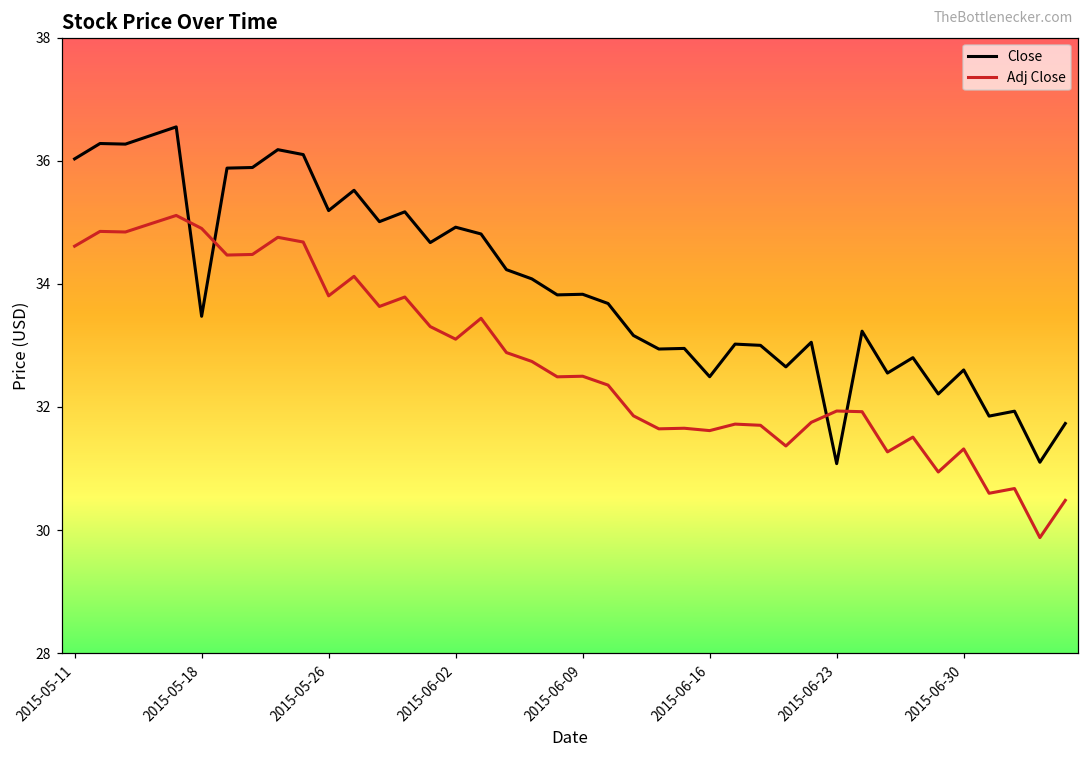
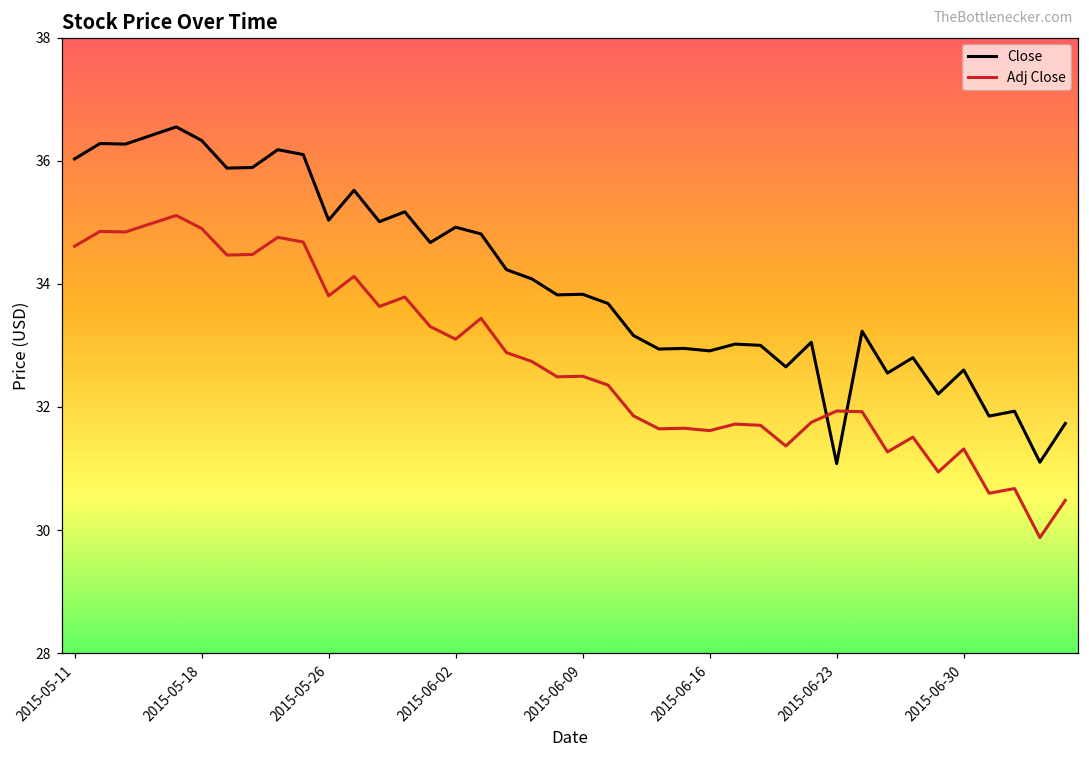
  {
    "Close": {
      "2015-05-11": 36.0,
-     "2015-05-18": 33.5,
-     "2015-05-26": 35.2,
+     "2015-05-18": 36.3,
+     "2015-05-26": 35.0,
      "2015-06-02": 34.9,
      "2015-06-09": 33.8,
-     "2015-06-16": 32.5,
+     "2015-06-16": 32.9,
      "2015-06-23": 31.1,
      "2015-06-30": 32.6
    },
    "Adj Close": {
      "2015-05-11": 34.6,
      "2015-05-18": 34.9,
      "2015-05-26": 33.8,
      "2015-06-02": 33.1,
      "2015-06-09": 32.5,
      "2015-06-16": 31.6,
      "2015-06-23": 31.9,
      "2015-06-30": 31.3
    }
  }
